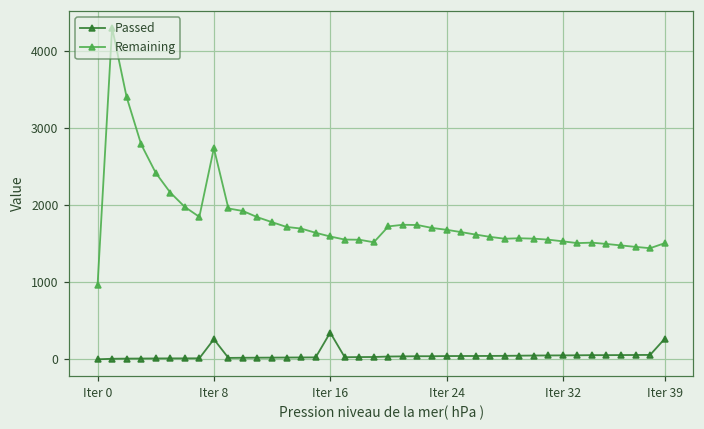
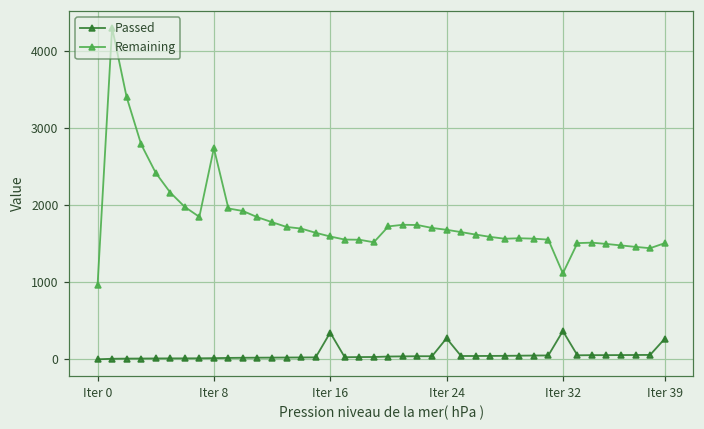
  {
    "Passed": {
      "Iter 0": 0,
-     "Iter 8": 300,
+     "Iter 8": 0,
      "Iter 16": 300,
-     "Iter 24": 0,
-     "Iter 32": 100,
+     "Iter 24": 300,
+     "Iter 32": 400,
      "Iter 39": 300
    },
    "Remaining": {
      "Iter 0": 1000,
      "Iter 8": 2700,
      "Iter 16": 1600,
      "Iter 24": 1700,
-     "Iter 32": 1500,
+     "Iter 32": 1100,
      "Iter 39": 1500
    }
  }
